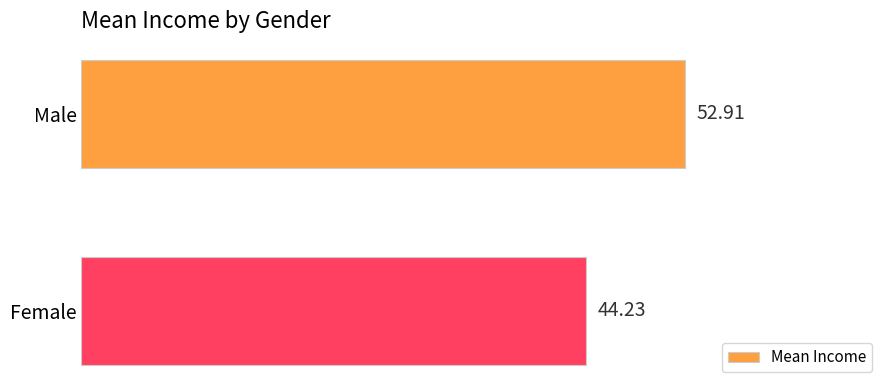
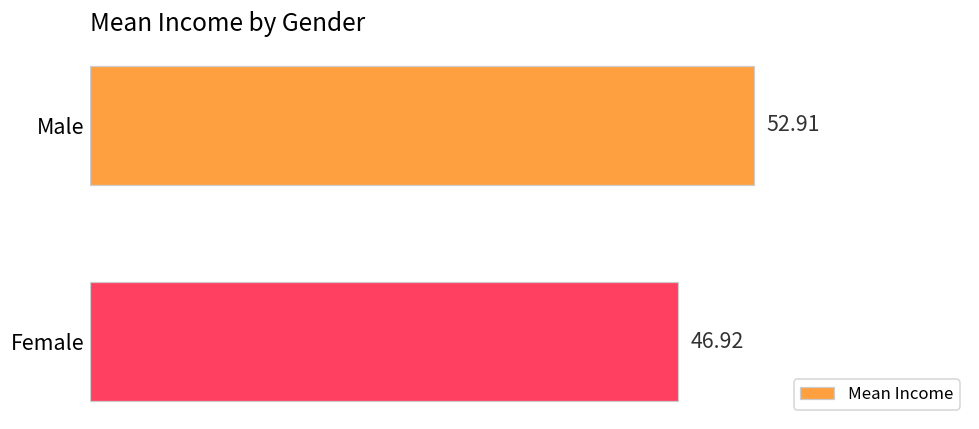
  {
    "Male": 52.91,
-   "Female": 44.23
+   "Female": 46.92
  }
